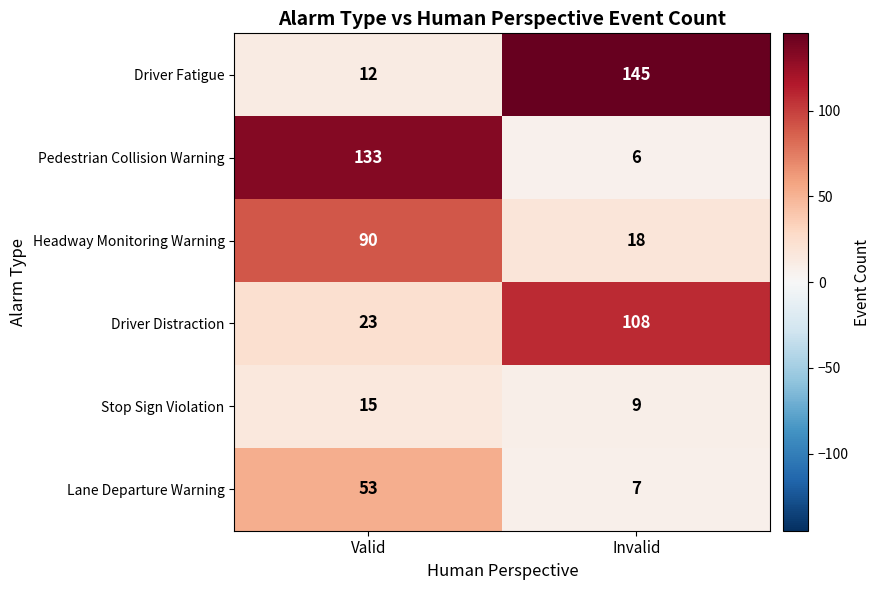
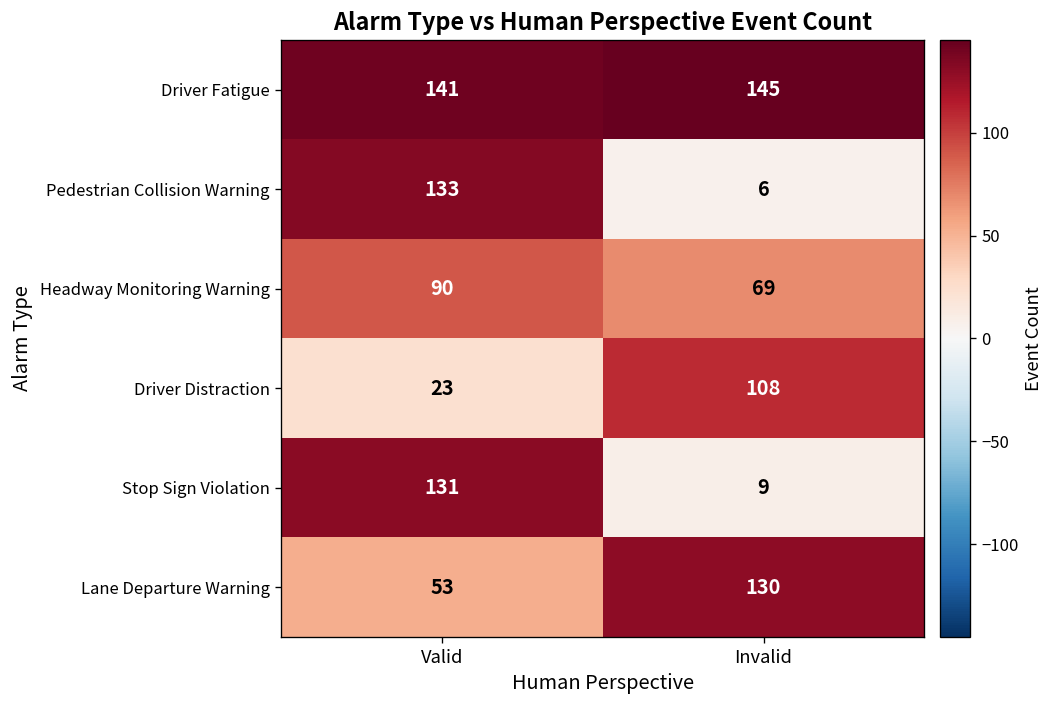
  {
    "Driver Fatigue": {
-     "Valid": 12,
+     "Valid": 141,
      "Invalid": 145
    },
    "Pedestrian Collision Warning": {
      "Valid": 133,
      "Invalid": 6
    },
    "Headway Monitoring Warning": {
      "Valid": 90,
-     "Invalid": 18
+     "Invalid": 69
    },
    "Driver Distraction": {
      "Valid": 23,
      "Invalid": 108
    },
    "Stop Sign Violation": {
-     "Valid": 15,
+     "Valid": 131,
      "Invalid": 9
    },
    "Lane Departure Warning": {
      "Valid": 53,
-     "Invalid": 7
+     "Invalid": 130
    }
  }
